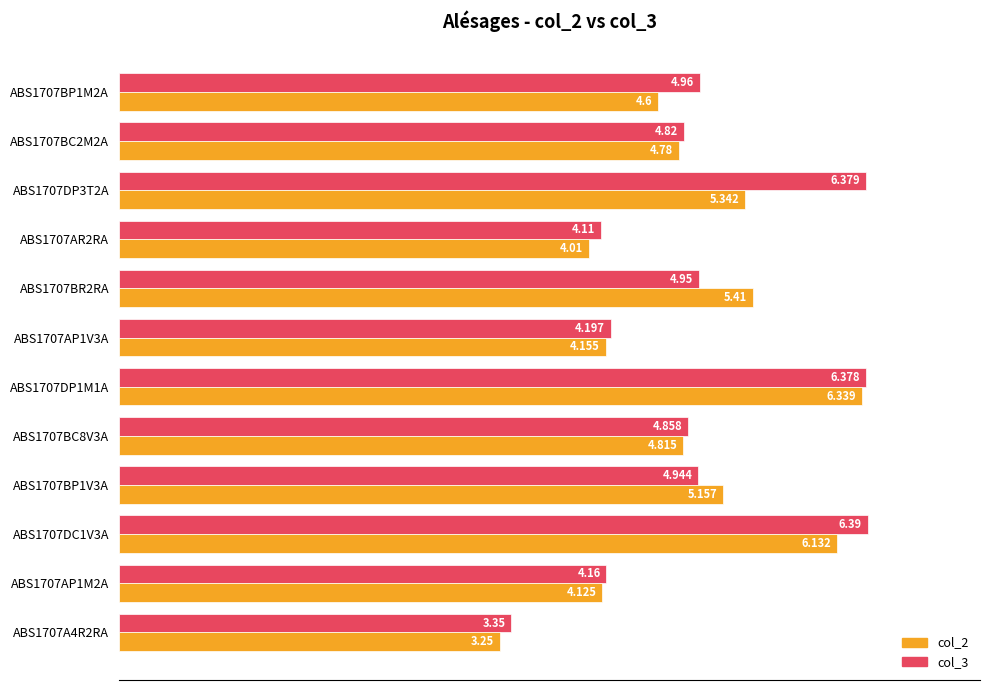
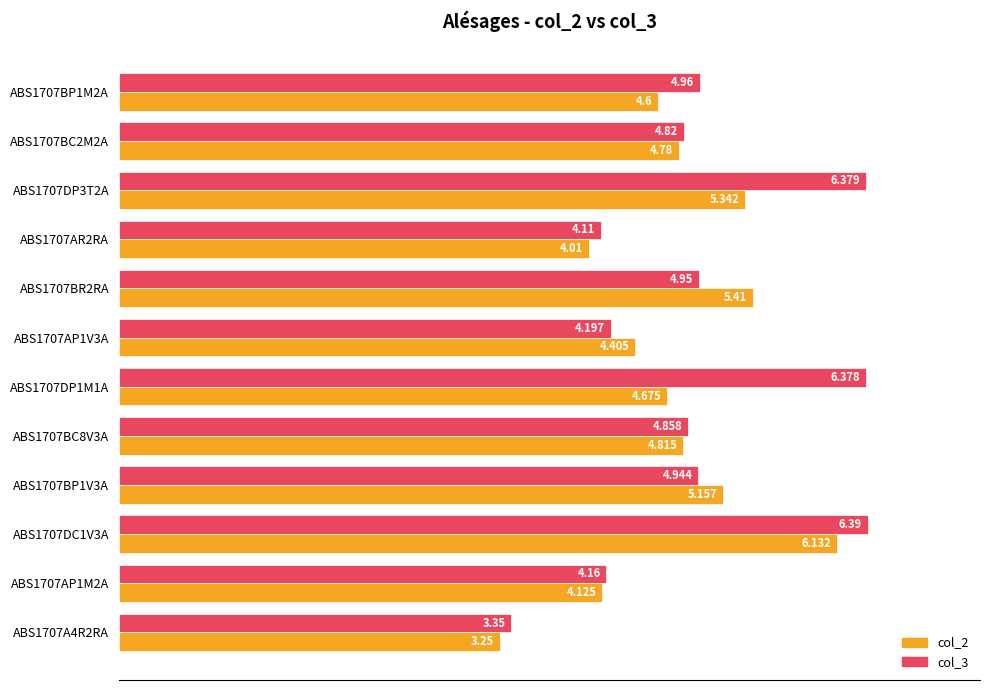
  {
    "col_3": {
      "ABS1707BP1M2A": 4.96,
      "ABS1707BC2M2A": 4.82,
      "ABS1707DP3T2A": 6.379,
      "ABS1707AR2RA": 4.11,
      "ABS1707BR2RA": 4.95,
      "ABS1707AP1V3A": 4.197,
      "ABS1707DP1M1A": 6.378,
      "ABS1707BC8V3A": 4.858,
      "ABS1707BP1V3A": 4.944,
      "ABS1707DC1V3A": 6.39,
      "ABS1707AP1M2A": 4.16,
      "ABS1707A4R2RA": 3.35
    },
    "col_2": {
      "ABS1707BP1M2A": 4.6,
      "ABS1707BC2M2A": 4.78,
      "ABS1707DP3T2A": 5.342,
      "ABS1707AR2RA": 4.01,
      "ABS1707BR2RA": 5.41,
-     "ABS1707AP1V3A": 4.155,
-     "ABS1707DP1M1A": 6.339,
+     "ABS1707AP1V3A": 4.405,
+     "ABS1707DP1M1A": 4.675,
      "ABS1707BC8V3A": 4.815,
      "ABS1707BP1V3A": 5.157,
      "ABS1707DC1V3A": 6.132,
      "ABS1707AP1M2A": 4.125,
      "ABS1707A4R2RA": 3.25
    }
  }
